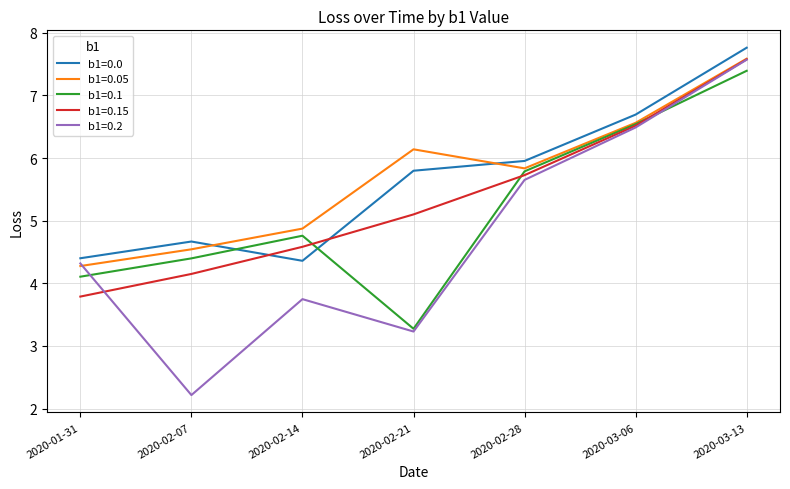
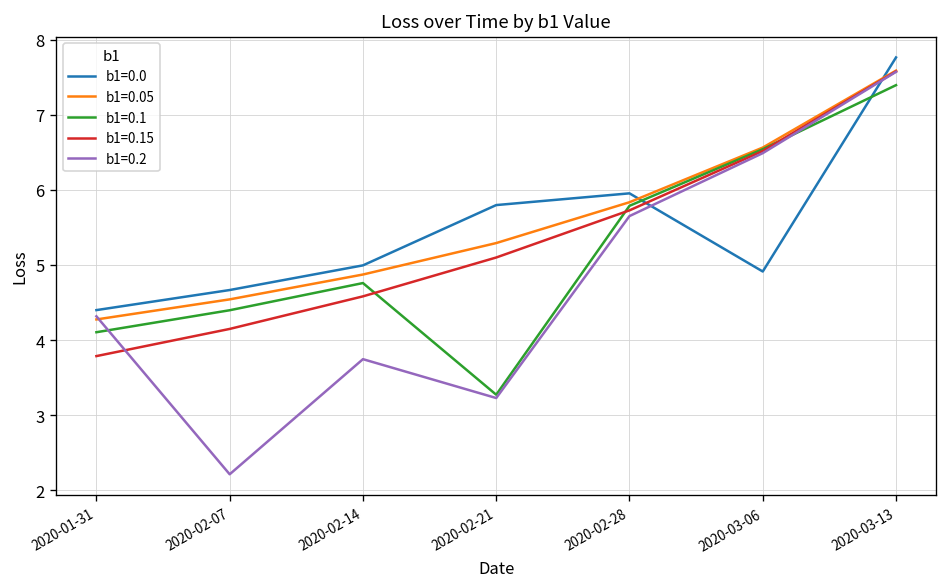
  {
    "b1=0.0": {
      "2020-01-31": 4.4,
      "2020-02-07": 4.7,
-     "2020-02-14": 4.4,
+     "2020-02-14": 5.0,
      "2020-02-21": 5.8,
      "2020-02-28": 6.0,
-     "2020-03-06": 6.7,
+     "2020-03-06": 4.9,
      "2020-03-13": 7.8
    },
    "b1=0.05": {
      "2020-01-31": 4.3,
      "2020-02-07": 4.5,
      "2020-02-14": 4.9,
-     "2020-02-21": 6.1,
+     "2020-02-21": 5.3,
      "2020-02-28": 5.8
    },
    "b1=0.1": {
      "2020-01-31": 4.1,
      "2020-02-07": 4.4,
      "2020-02-14": 4.8,
      "2020-02-21": 3.3,
      "2020-02-28": 5.8,
      "2020-03-13": 7.4
    },
    "b1=0.15": {
      "2020-01-31": 3.8,
      "2020-02-07": 4.1,
      "2020-02-14": 4.6,
      "2020-02-21": 5.1,
      "2020-02-28": 5.7
    },
    "b1=0.2": {
      "2020-01-31": 4.3,
      "2020-02-07": 2.2,
      "2020-02-14": 3.7,
      "2020-02-21": 3.2,
      "2020-02-28": 5.7
    }
  }
